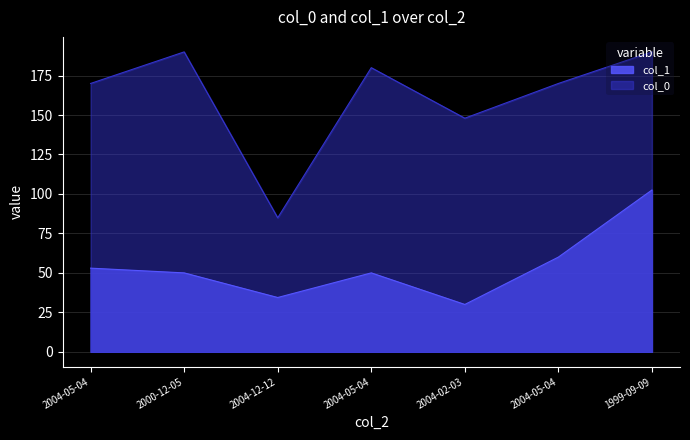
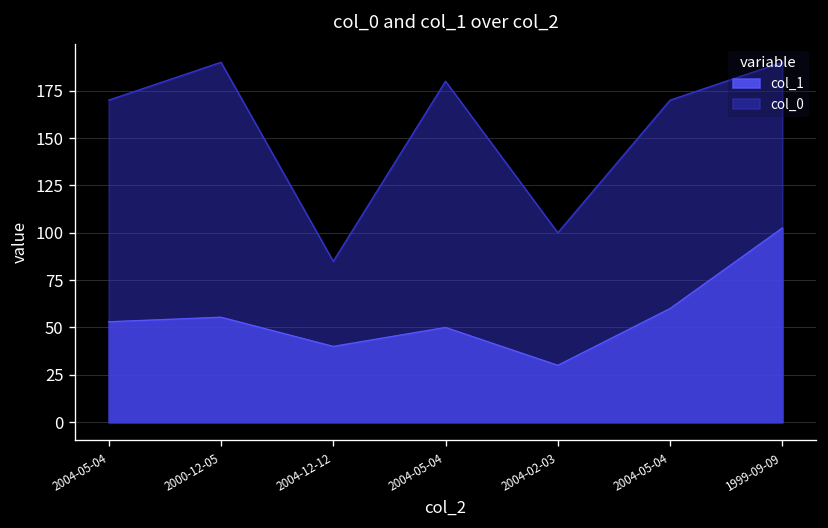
  {
    "col_1": {
-     "2000-12-05": 50,
-     "2004-12-12": 34,
+     "2000-12-05": 55,
+     "2004-12-12": 40,
      "2004-02-03": 30,
      "1999-09-09": 103
    },
    "col_0": {
      "2000-12-05": 190,
      "2004-12-12": 85,
-     "2004-02-03": 148
+     "2004-02-03": 100
    }
  }
